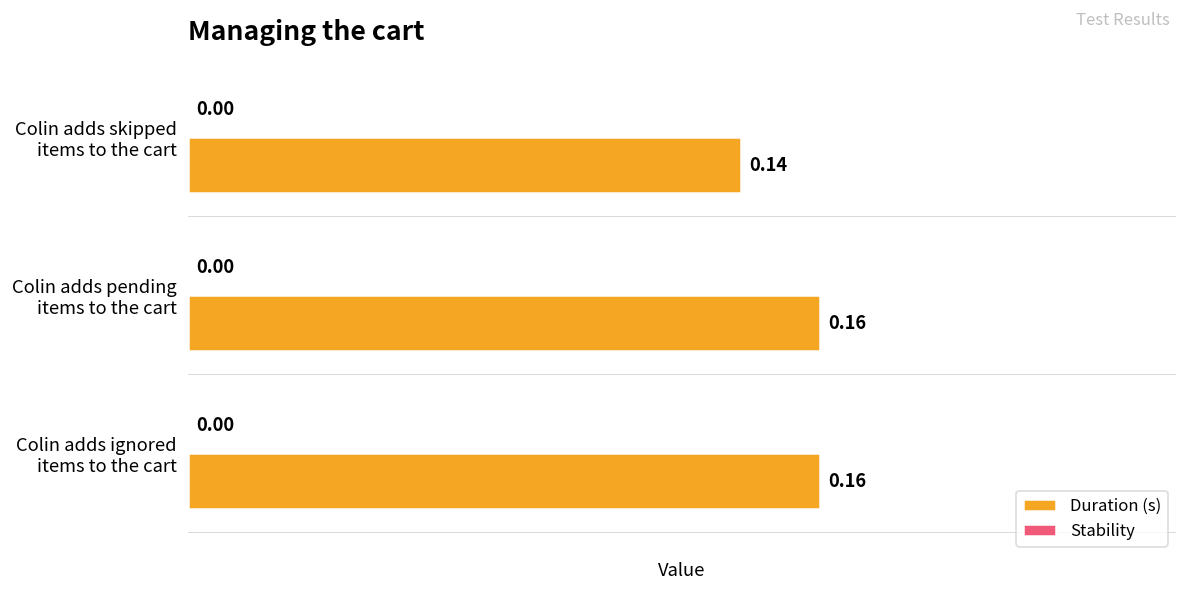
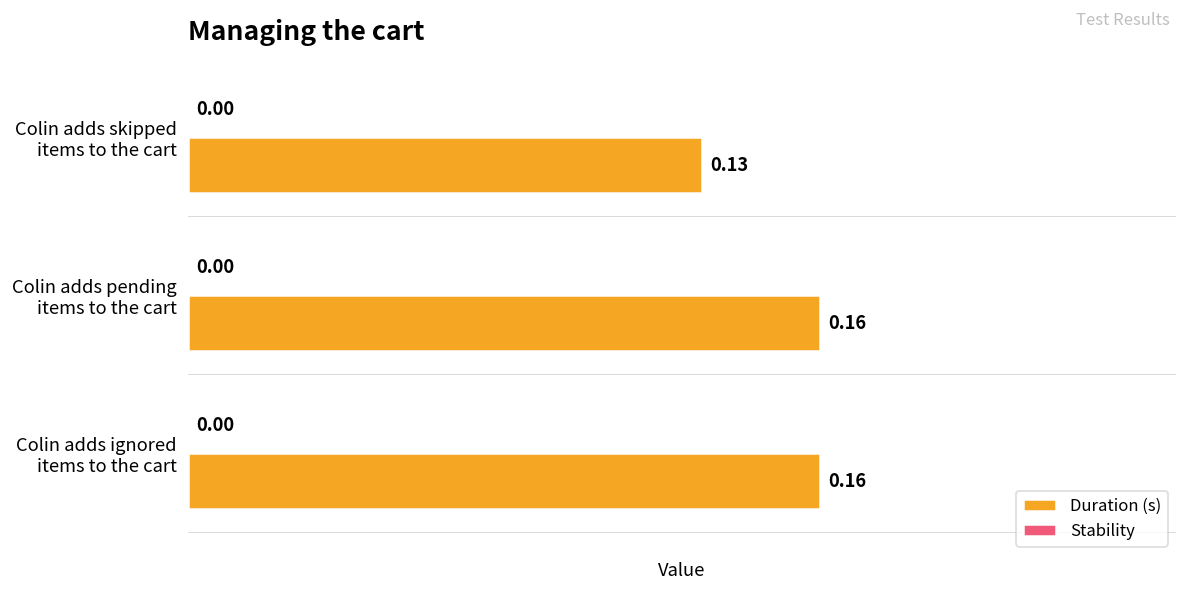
  {
    "Duration (s)": {
-     "Colin adds skipped items to the cart": 0.14,
+     "Colin adds skipped items to the cart": 0.13,
      "Colin adds pending items to the cart": 0.16,
      "Colin adds ignored items to the cart": 0.16
    },
    "Stability": {
      "Colin adds skipped items to the cart": 0.00,
      "Colin adds pending items to the cart": 0.00,
      "Colin adds ignored items to the cart": 0.00
    }
  }
